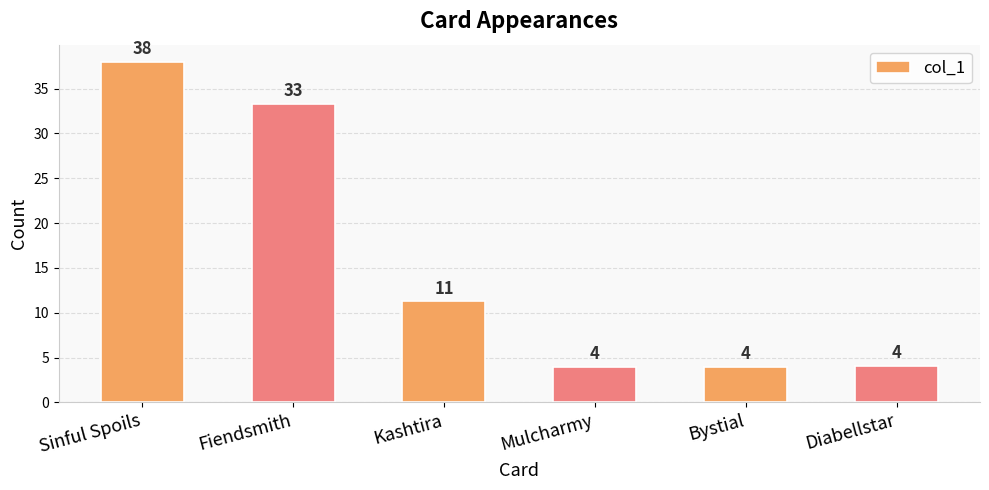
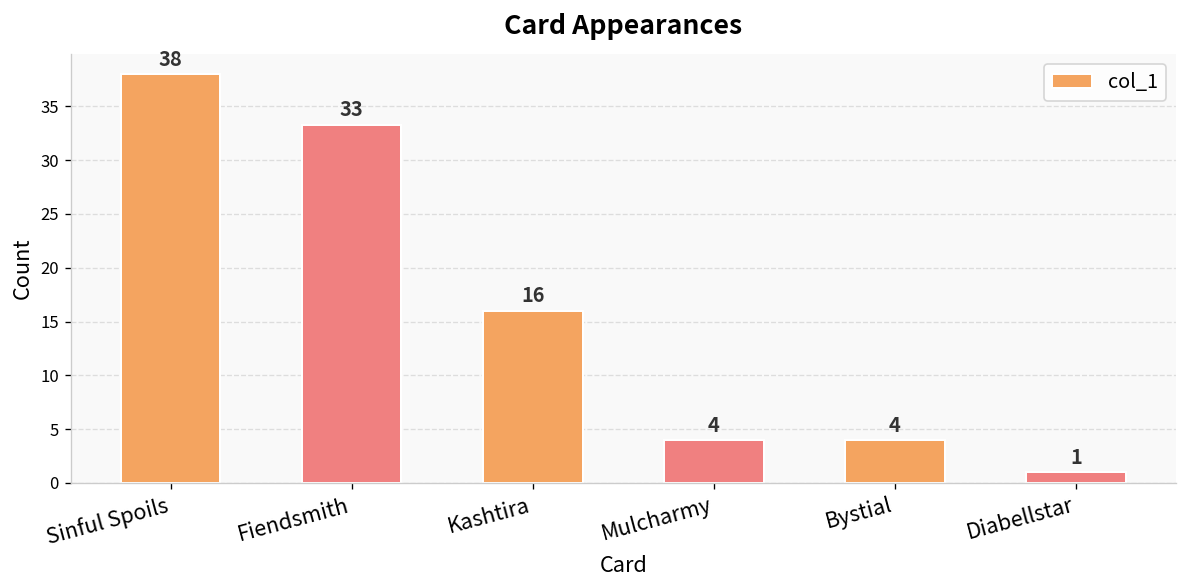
  {
    "Sinful Spoils": 38,
    "Fiendsmith": 33,
-   "Kashtira": 11,
+   "Kashtira": 16,
    "Mulcharmy": 4,
    "Bystial": 4,
-   "Diabellstar": 4
+   "Diabellstar": 1
  }
